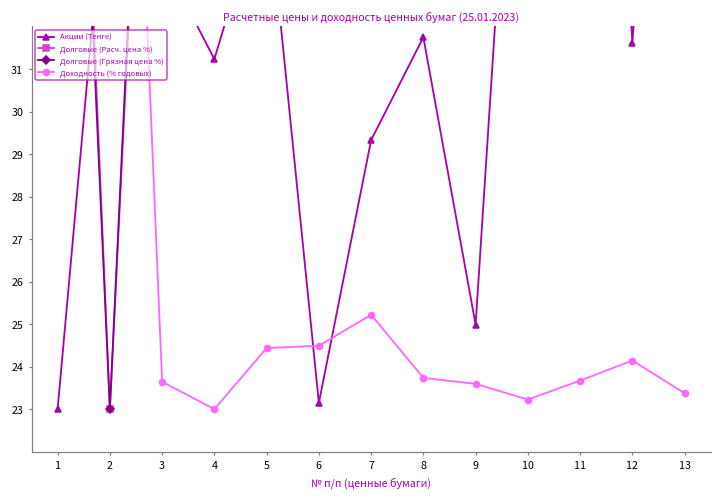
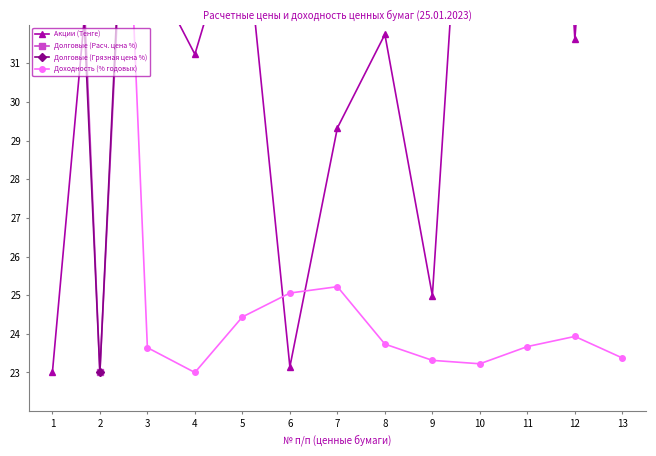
  {
    "Доходность (% годовых)": {
      "3": 23.6,
      "4": 23.0,
      "5": 24.4,
-     "6": 24.5,
+     "6": 25.1,
      "7": 25.2,
      "8": 23.7,
-     "9": 23.6,
+     "9": 23.3,
      "10": 23.2,
      "11": 23.7,
-     "12": 24.1,
+     "12": 23.9,
      "13": 23.4
    }
  }
